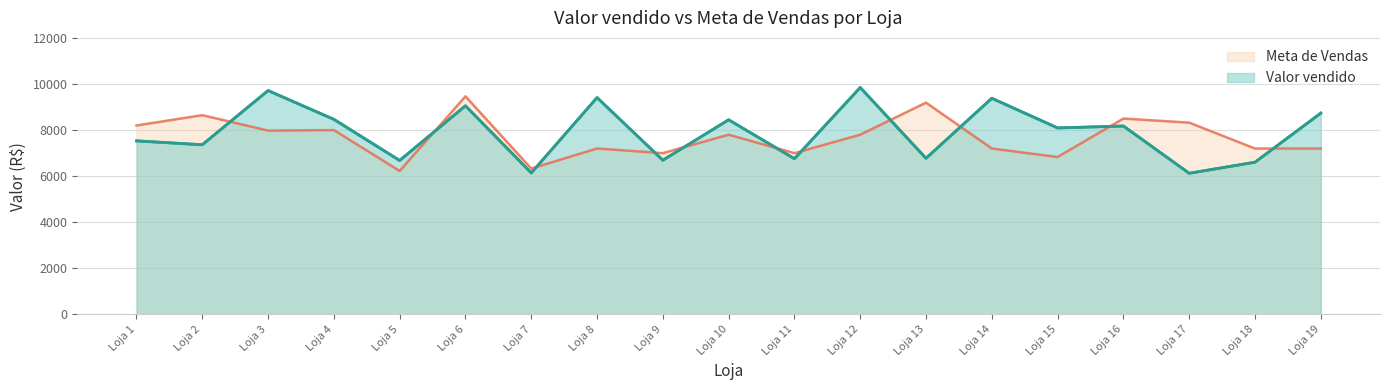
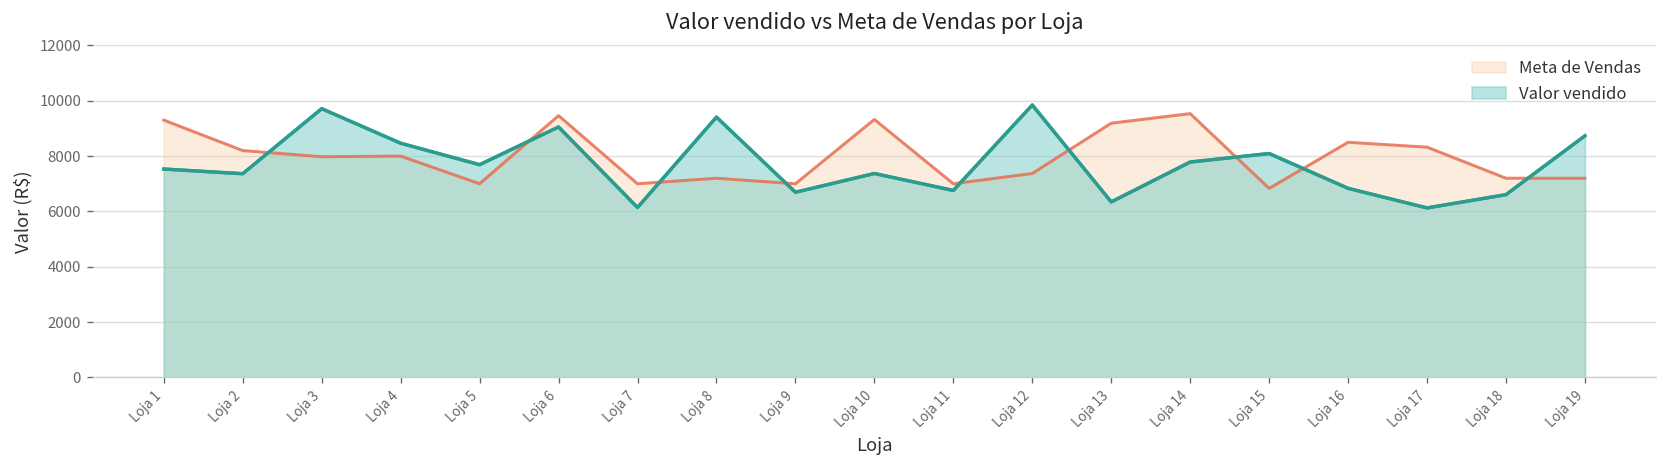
  {
    "Meta de Vendas": {
-     "Loja 1": 8200,
-     "Loja 2": 8600,
+     "Loja 1": 9300,
+     "Loja 2": 8200,
      "Loja 3": 8000,
      "Loja 4": 8000,
-     "Loja 5": 6200,
+     "Loja 5": 7000,
      "Loja 6": 9500,
-     "Loja 7": 6300,
+     "Loja 7": 7000,
      "Loja 8": 7200,
      "Loja 9": 7000,
-     "Loja 10": 7800,
+     "Loja 10": 9300,
      "Loja 11": 7000,
-     "Loja 12": 7800,
+     "Loja 12": 7400,
      "Loja 13": 9200,
-     "Loja 14": 7200,
+     "Loja 14": 9500,
      "Loja 15": 6800,
      "Loja 16": 8500,
      "Loja 17": 8300,
      "Loja 18": 7200,
      "Loja 19": 7200
    },
    "Valor vendido": {
      "Loja 1": 7500,
      "Loja 2": 7400,
      "Loja 3": 9700,
      "Loja 4": 8500,
-     "Loja 5": 6700,
+     "Loja 5": 7700,
      "Loja 6": 9100,
      "Loja 7": 6100,
      "Loja 8": 9400,
      "Loja 9": 6700,
-     "Loja 10": 8400,
+     "Loja 10": 7400,
      "Loja 11": 6800,
      "Loja 12": 9800,
-     "Loja 13": 6800,
-     "Loja 14": 9400,
+     "Loja 13": 6300,
+     "Loja 14": 7800,
      "Loja 15": 8100,
-     "Loja 16": 8200,
+     "Loja 16": 6800,
      "Loja 17": 6100,
      "Loja 18": 6600,
      "Loja 19": 8700
    }
  }
